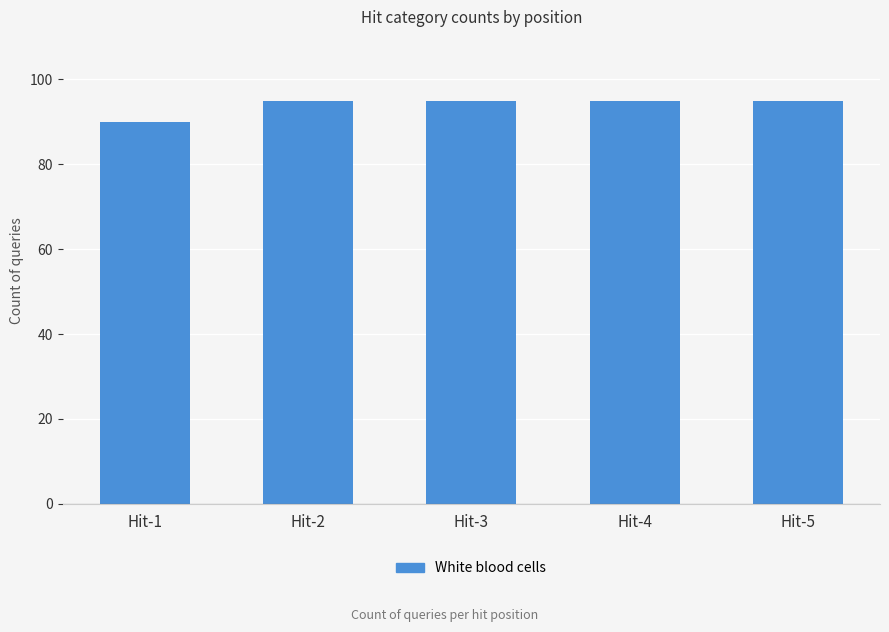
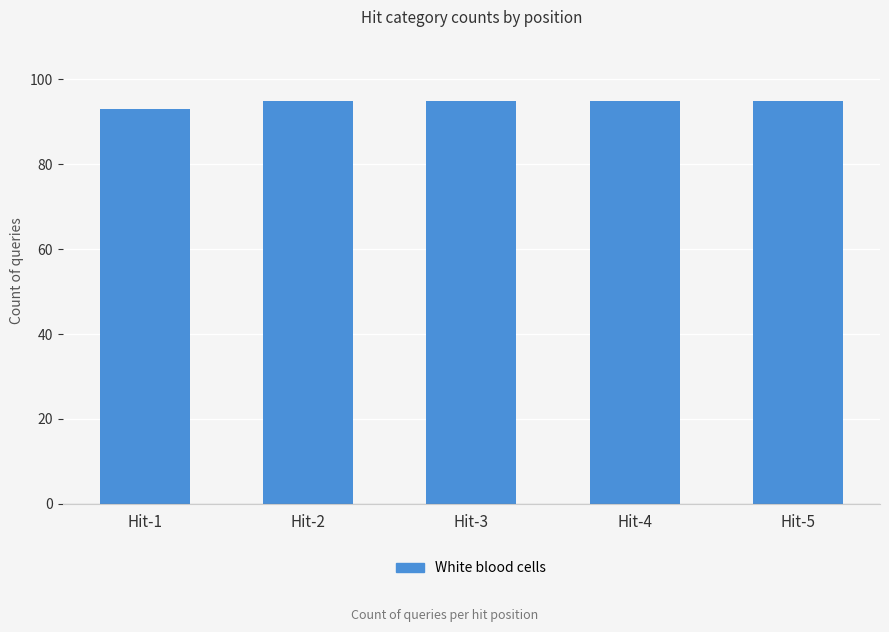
  {
-   "Hit-1": 90,
+   "Hit-1": 93,
    "Hit-2": 95,
    "Hit-3": 95,
    "Hit-4": 95,
    "Hit-5": 95
  }
